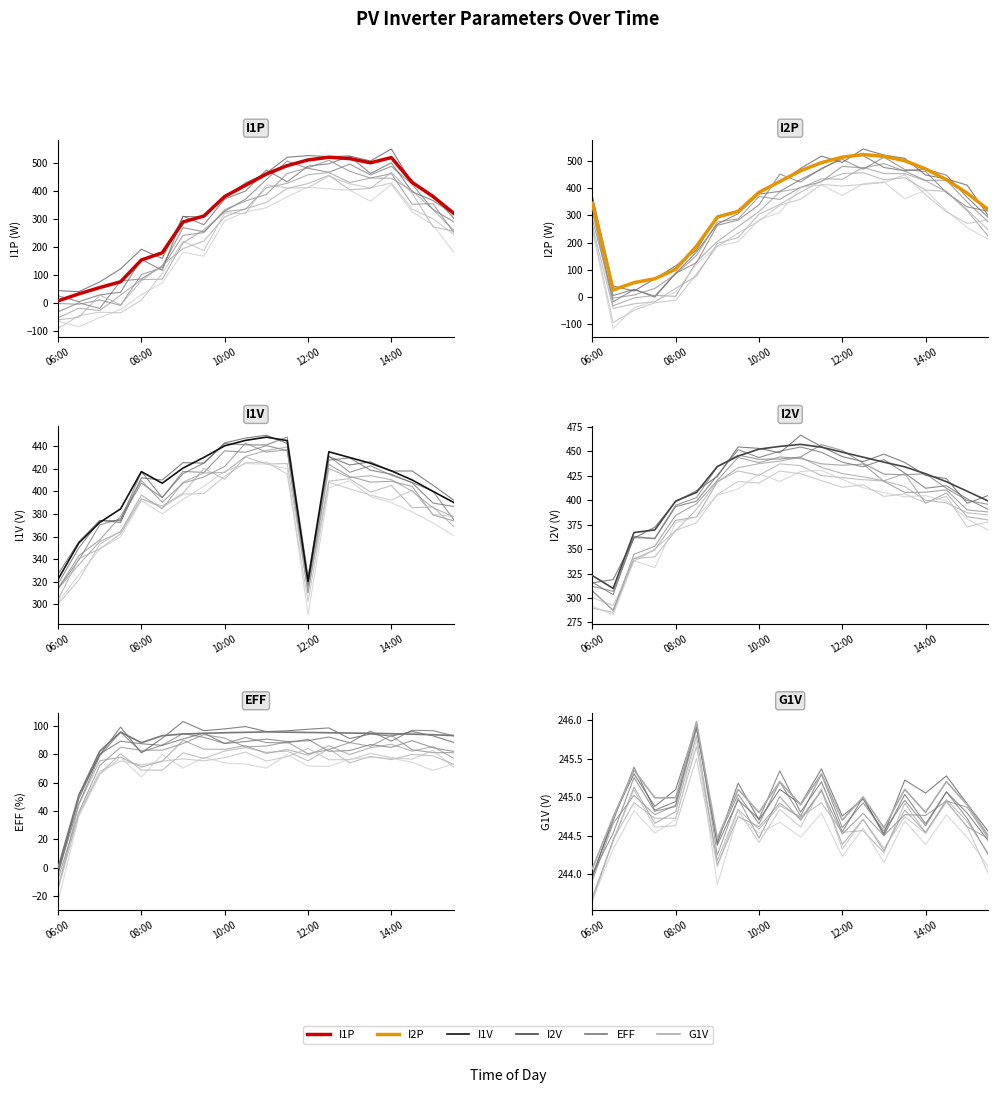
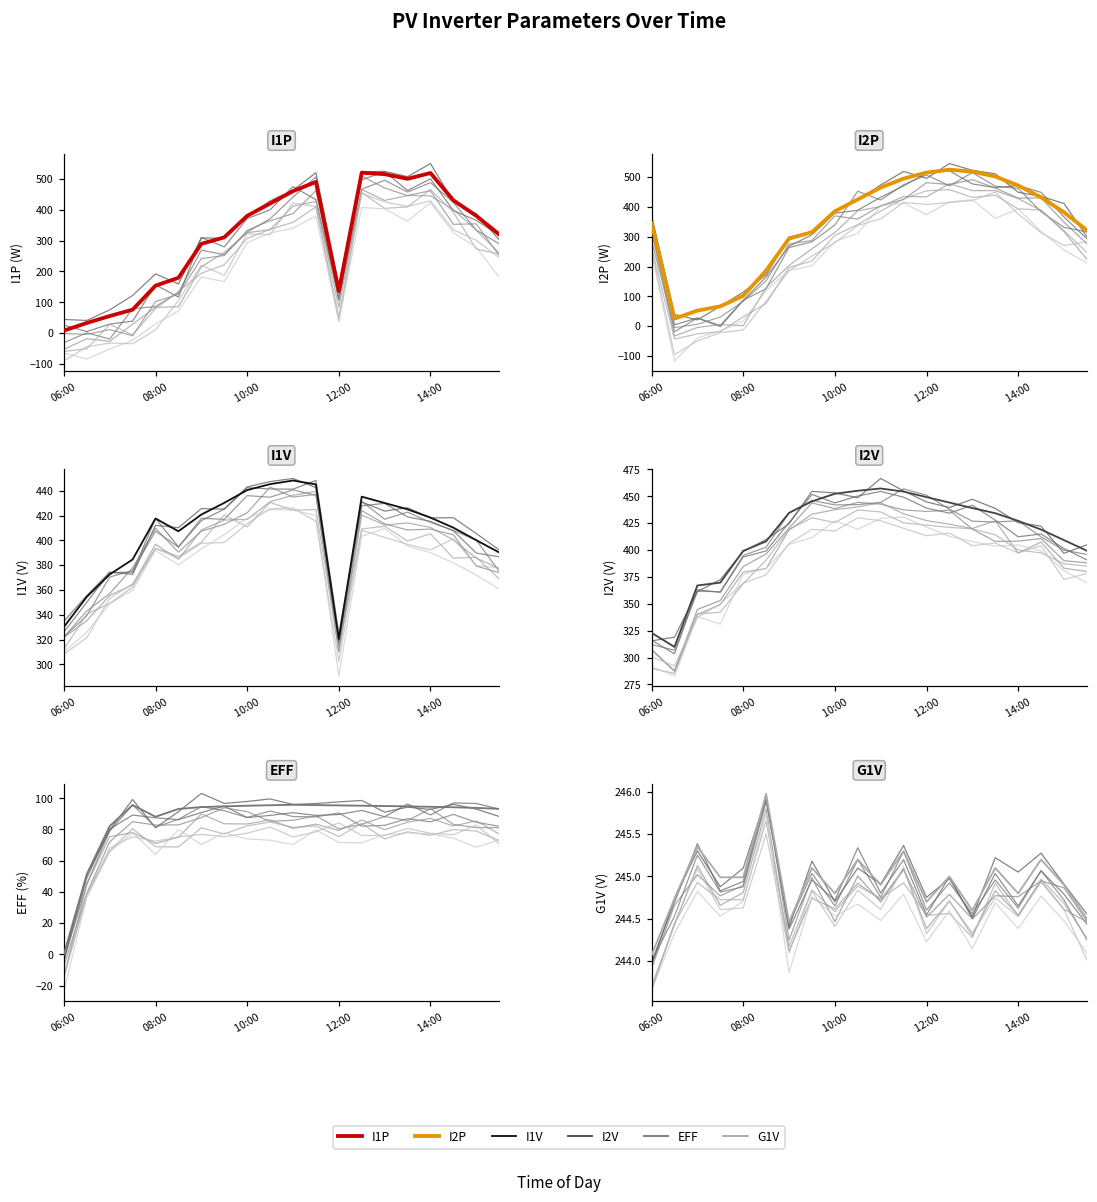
  {
    "I1P": {
      "I1P": {
        "06:00": 10,
-       "12:00": 510,
+       "12:00": 140,
        "14:00": 520
      }
    },
    "I2P": {
      "I2P": {
        "06:00": 350,
        "08:00": 100
      }
    },
    "I1V": {
      "I1V": {
-       "06:00": 322,
+       "06:00": 330,
        "12:00": 320
      }
    }
  }
